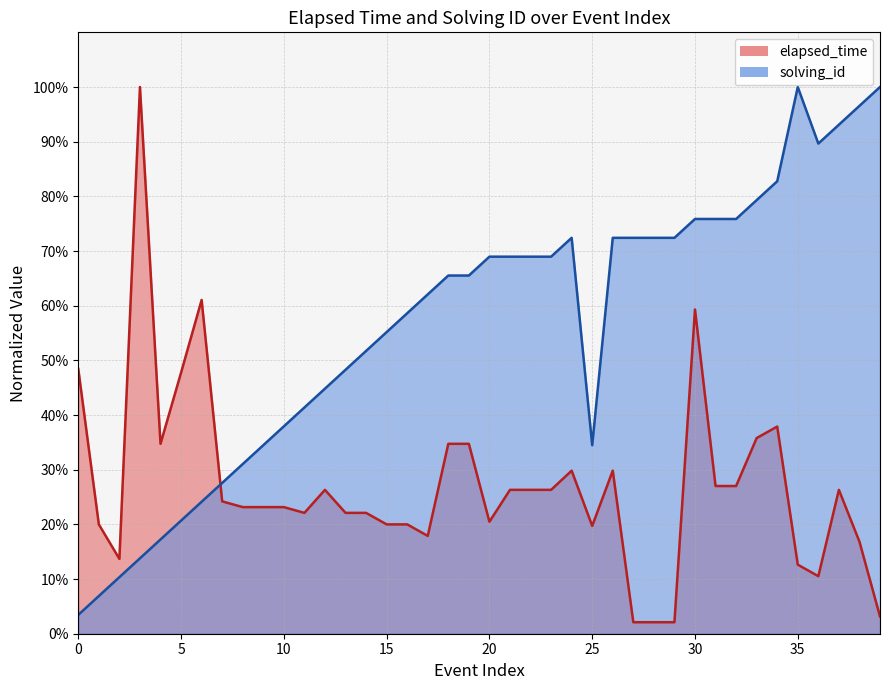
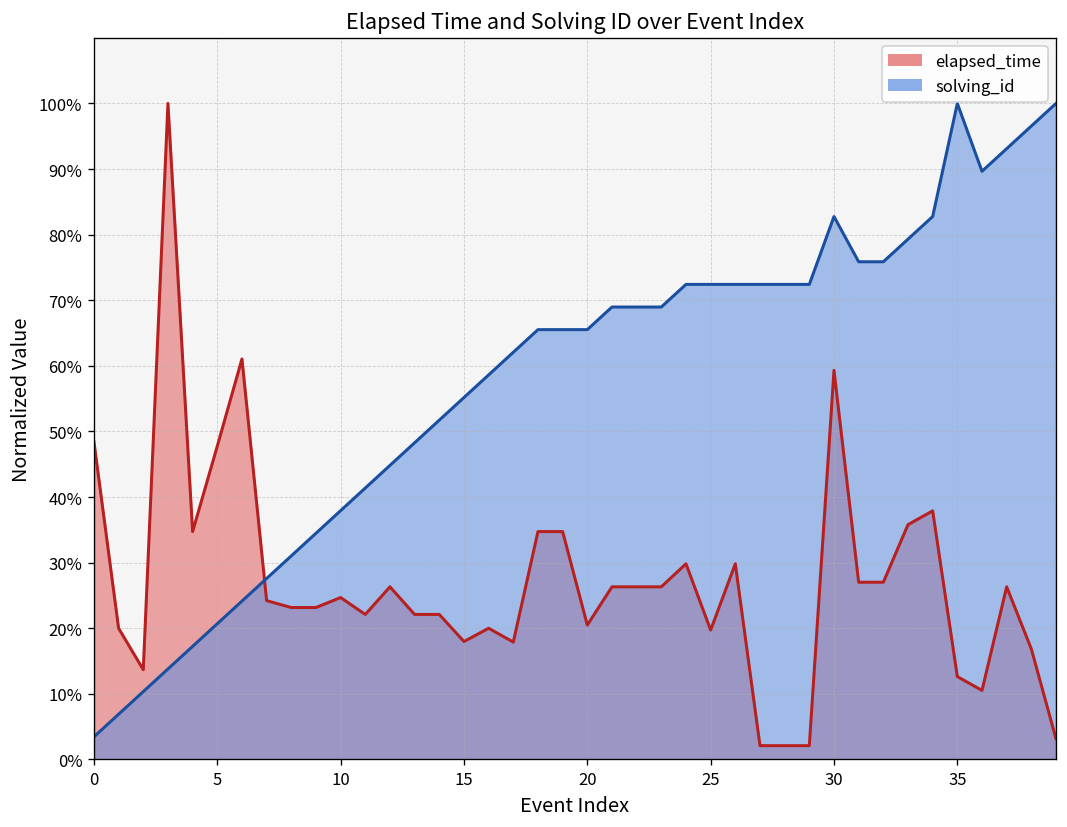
  {
    "elapsed_time": {
      "0": "48%",
      "5": "48%",
-     "10": "23%",
-     "15": "20%",
+     "10": "25%",
+     "15": "18%",
      "20": "20%",
      "25": "20%",
      "30": "59%",
      "35": "13%"
    },
    "solving_id": {
      "0": "3%",
      "5": "21%",
      "10": "38%",
      "15": "55%",
-     "20": "69%",
-     "25": "34%",
-     "30": "76%",
+     "20": "66%",
+     "25": "72%",
+     "30": "83%",
      "35": "100%"
    }
  }
